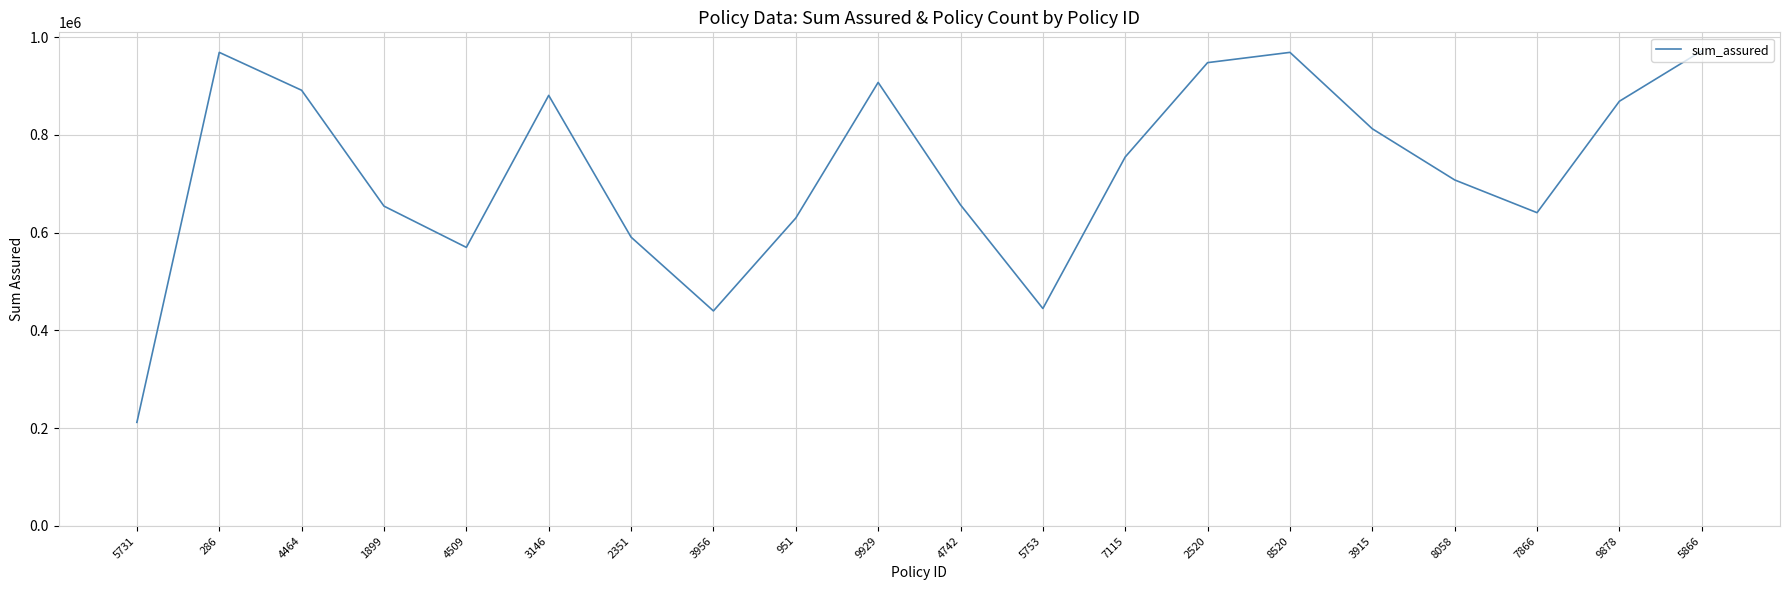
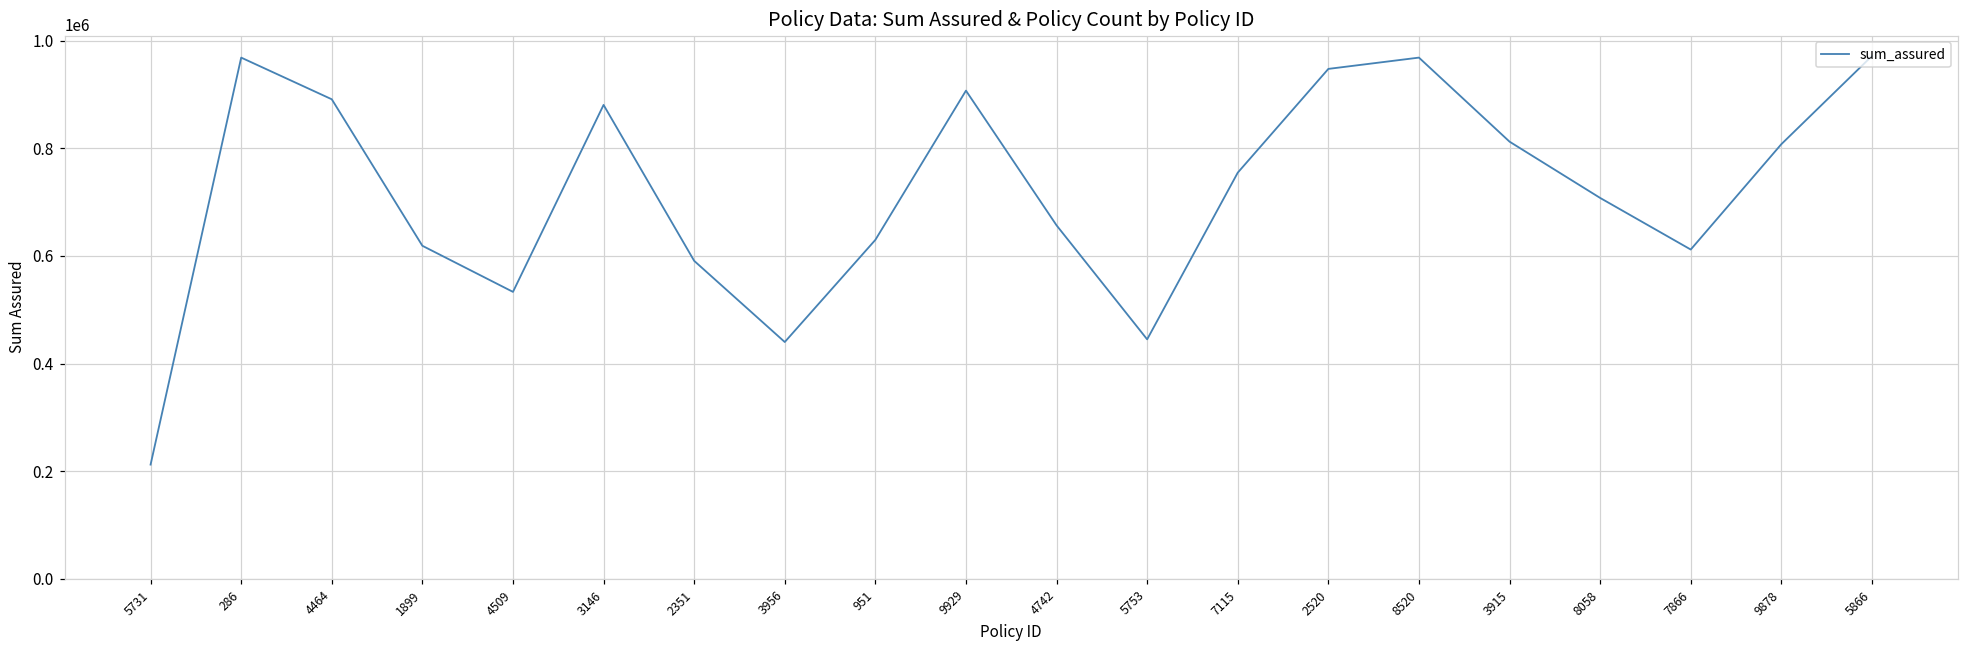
  {
    "5731": 210000,
    "286": 970000,
    "4464": 890000,
-   "1899": 650000,
-   "4509": 570000,
+   "1899": 620000,
+   "4509": 530000,
    "3146": 880000,
    "2351": 590000,
    "3956": 440000,
    "951": 630000,
    "9929": 910000,
    "4742": 660000,
    "5753": 440000,
    "7115": 760000,
    "2520": 950000,
    "8520": 970000,
    "3915": 810000,
    "8058": 710000,
-   "7866": 640000,
-   "9878": 870000
+   "7866": 610000,
+   "9878": 810000
  }
